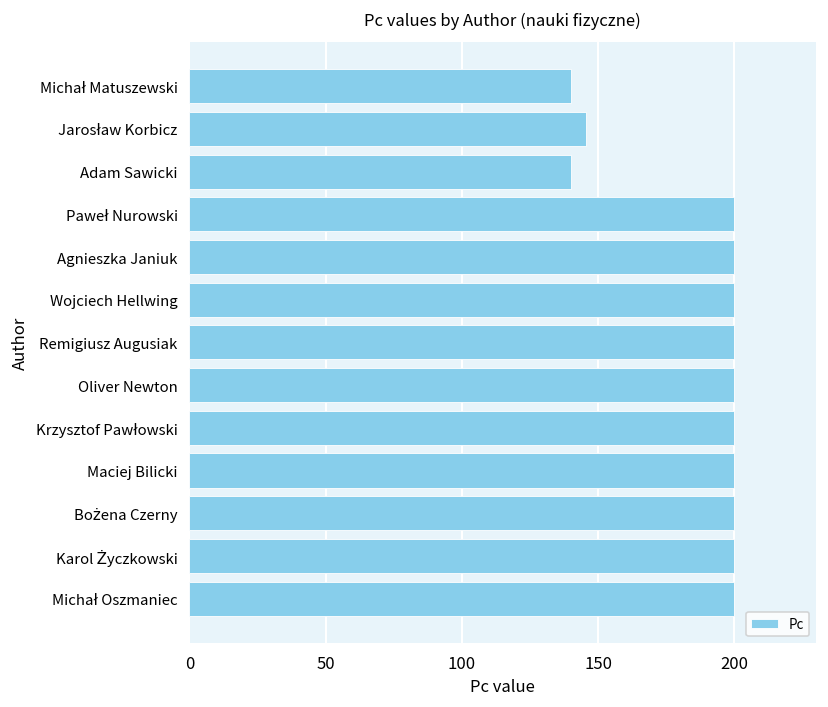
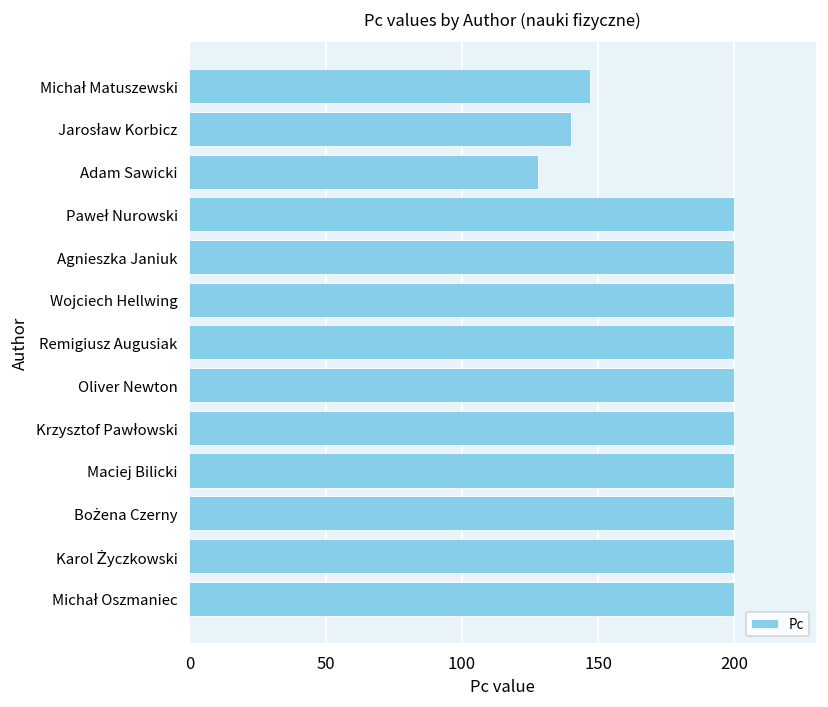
  {
-   "Michał Matuszewski": 140,
-   "Jarosław Korbicz": 146,
-   "Adam Sawicki": 140,
+   "Michał Matuszewski": 147,
+   "Jarosław Korbicz": 140,
+   "Adam Sawicki": 128,
    "Paweł Nurowski": 200,
    "Agnieszka Janiuk": 200,
    "Wojciech Hellwing": 200,
    "Remigiusz Augusiak": 200,
    "Oliver Newton": 200,
    "Krzysztof Pawłowski": 200,
    "Maciej Bilicki": 200,
    "Bożena Czerny": 200,
    "Karol Życzkowski": 200,
    "Michał Oszmaniec": 200
  }
